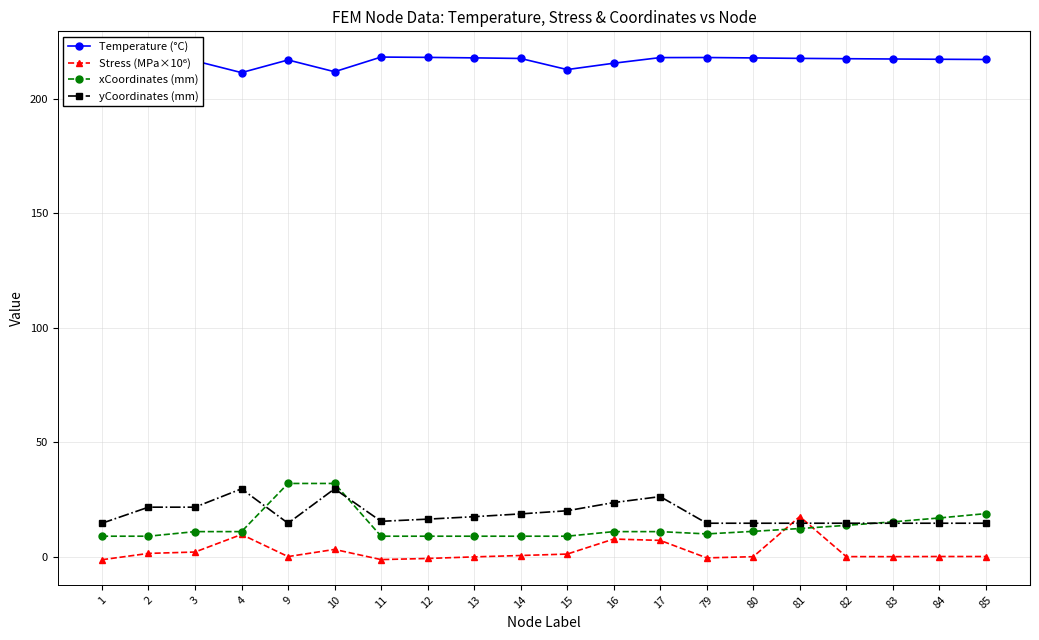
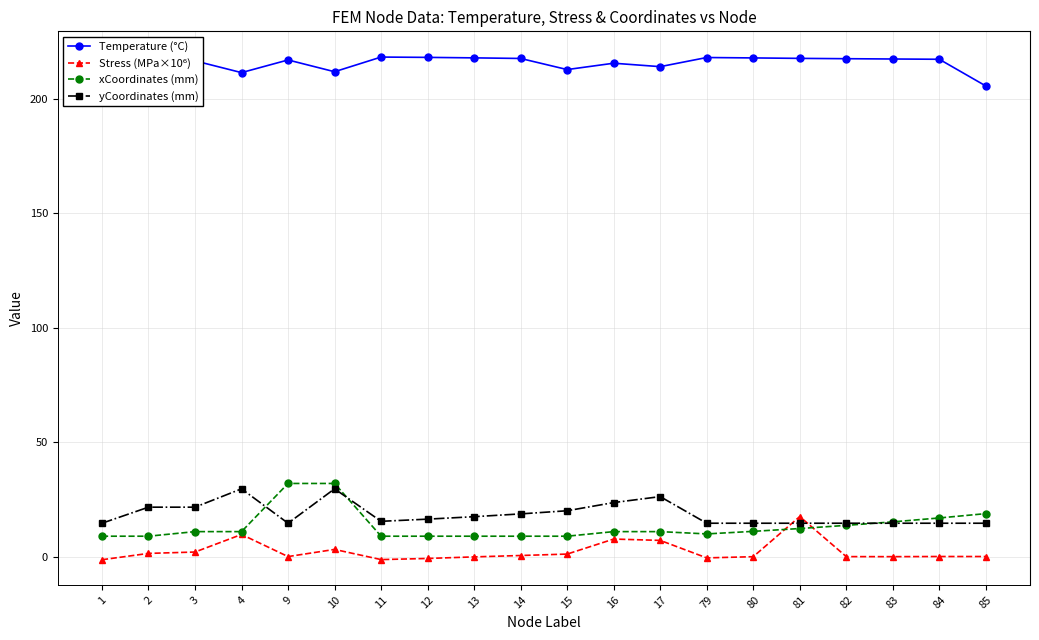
  {
    "Temperature (°C)": {
      "4": 211,
      "9": 217,
      "10": 212,
      "11": 218,
      "12": 218,
      "13": 218,
      "14": 217,
      "15": 213,
      "16": 215,
-     "17": 218,
+     "17": 214,
      "79": 218,
      "80": 218,
      "81": 218,
      "82": 217,
      "83": 217,
      "84": 217,
-     "85": 217
+     "85": 205
    },
    "Stress (MPa×10⁶)": {
      "1": -1,
      "2": 2,
      "3": 2,
      "4": 10,
      "9": 0,
      "10": 3,
      "11": -1,
      "12": -1,
      "13": 0,
      "14": 1,
      "15": 1,
      "16": 8,
      "17": 7,
      "79": 0,
      "80": 0,
      "81": 18,
      "82": 0,
      "83": 0,
      "84": 0,
      "85": 0
    },
    "xCoordinates (mm)": {
      "1": 9,
      "2": 9,
      "3": 11,
      "4": 11,
      "9": 32,
      "10": 32,
      "11": 9,
      "12": 9,
      "13": 9,
      "14": 9,
      "15": 9,
      "16": 11,
      "17": 11,
      "79": 10,
      "80": 11,
      "81": 12,
      "84": 17,
      "85": 19
    },
    "yCoordinates (mm)": {
      "1": 15,
      "2": 22,
      "3": 22,
      "4": 30,
      "9": 15,
      "10": 30,
      "11": 16,
      "12": 16,
      "13": 18,
      "14": 19,
      "15": 20,
      "16": 24,
      "17": 26,
      "79": 15,
      "80": 15,
      "81": 15,
      "84": 15,
      "85": 15
    }
  }
